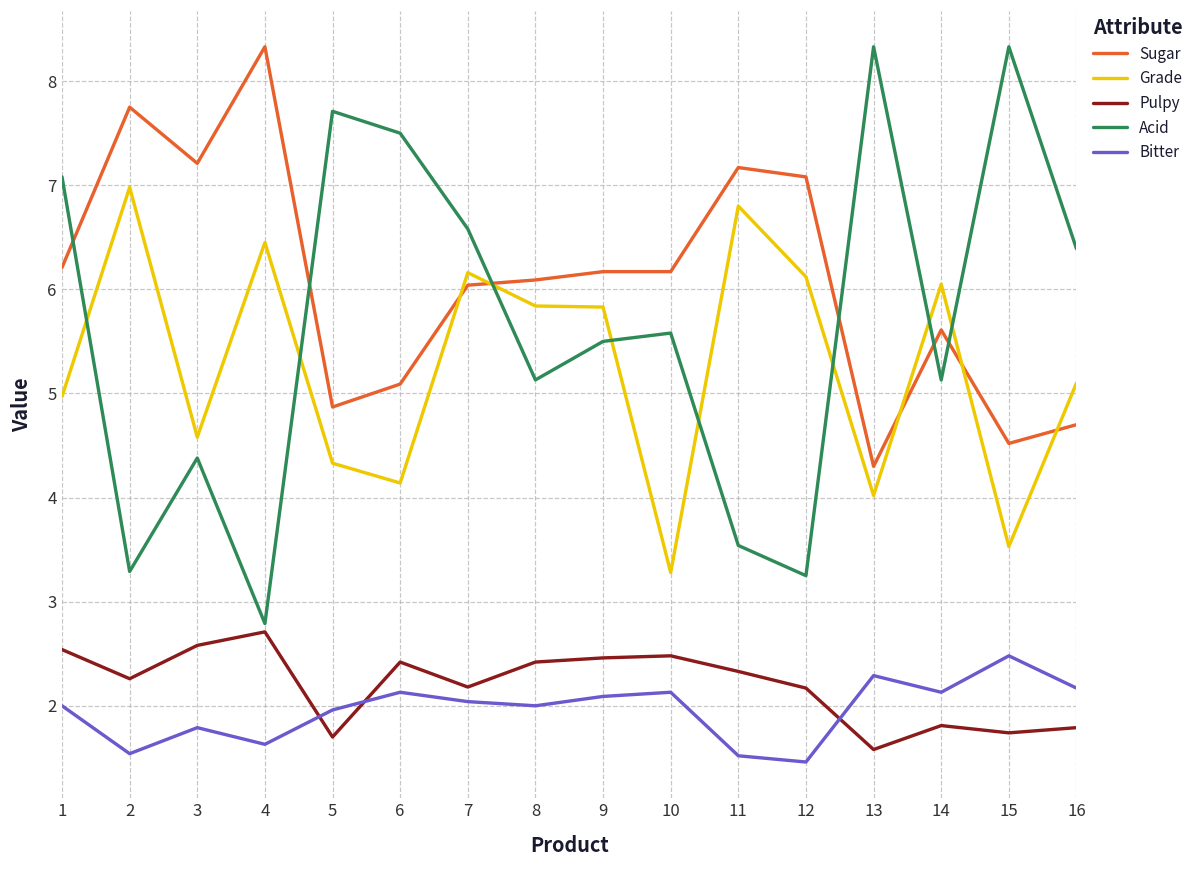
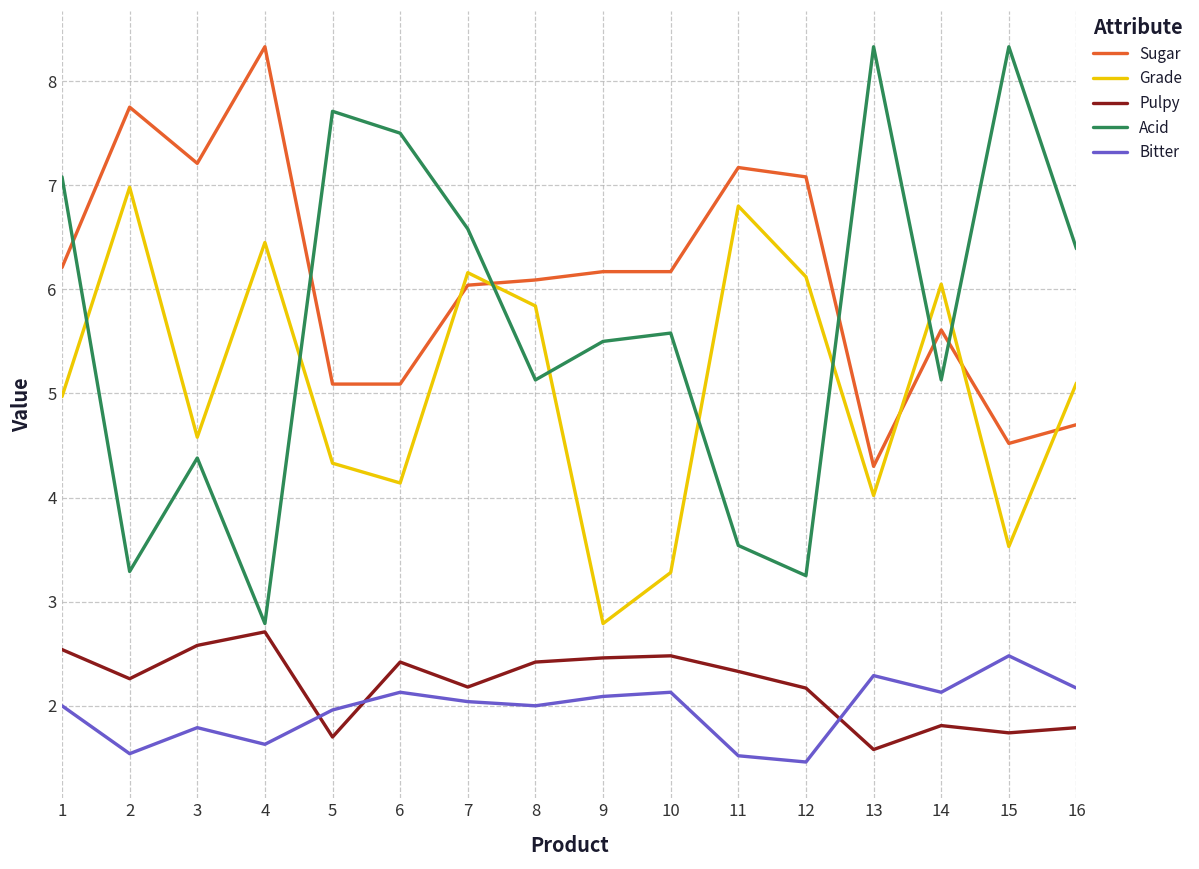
  {
    "Sugar": {
      "1": 6.2,
      "2": 7.8,
      "3": 7.2,
      "4": 8.3,
-     "5": 4.9,
+     "5": 5.1,
      "6": 5.1,
      "7": 6.0,
      "8": 6.1,
      "9": 6.2,
      "10": 6.2,
      "11": 7.2,
      "12": 7.1,
      "13": 4.3,
      "14": 5.6,
      "15": 4.5,
      "16": 4.7
    },
    "Grade": {
      "1": 5.0,
      "2": 7.0,
      "3": 4.6,
      "4": 6.5,
      "5": 4.3,
      "6": 4.1,
      "7": 6.2,
      "8": 5.8,
-     "9": 5.8,
+     "9": 2.8,
      "10": 3.3,
      "11": 6.8,
      "12": 6.1,
      "13": 4.0,
      "14": 6.1,
      "15": 3.5,
      "16": 5.1
    },
    "Pulpy": {
      "1": 2.5,
      "2": 2.3,
      "3": 2.6,
      "4": 2.7,
      "5": 1.7,
      "6": 2.4,
      "7": 2.2,
      "8": 2.4,
      "9": 2.5,
      "10": 2.5,
      "11": 2.3,
      "12": 2.2,
      "13": 1.6,
      "14": 1.8,
      "15": 1.7,
      "16": 1.8
    },
    "Acid": {
      "1": 7.1,
      "2": 3.3,
      "3": 4.4,
      "4": 2.8,
      "5": 7.7,
      "6": 7.5,
      "7": 6.6,
      "8": 5.1,
      "9": 5.5,
      "10": 5.6,
      "11": 3.5,
      "12": 3.3,
      "13": 8.3,
      "14": 5.1,
      "15": 8.3,
      "16": 6.4
    },
    "Bitter": {
      "1": 2.0,
      "2": 1.5,
      "3": 1.8,
      "4": 1.6,
      "5": 2.0,
      "6": 2.1,
      "7": 2.0,
      "8": 2.0,
      "9": 2.1,
      "10": 2.1,
      "11": 1.5,
      "12": 1.5,
      "13": 2.3,
      "14": 2.1,
      "15": 2.5,
      "16": 2.2
    }
  }
